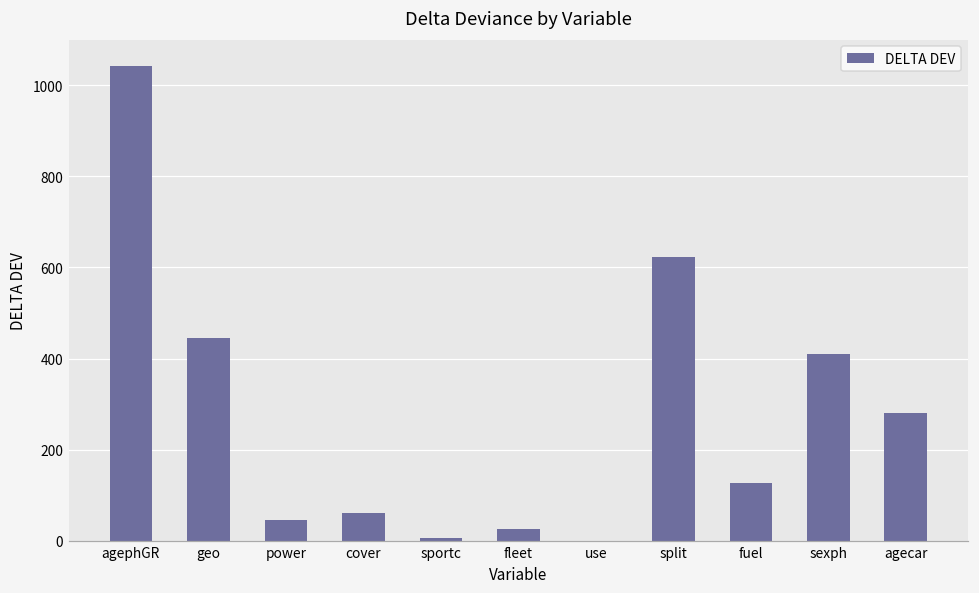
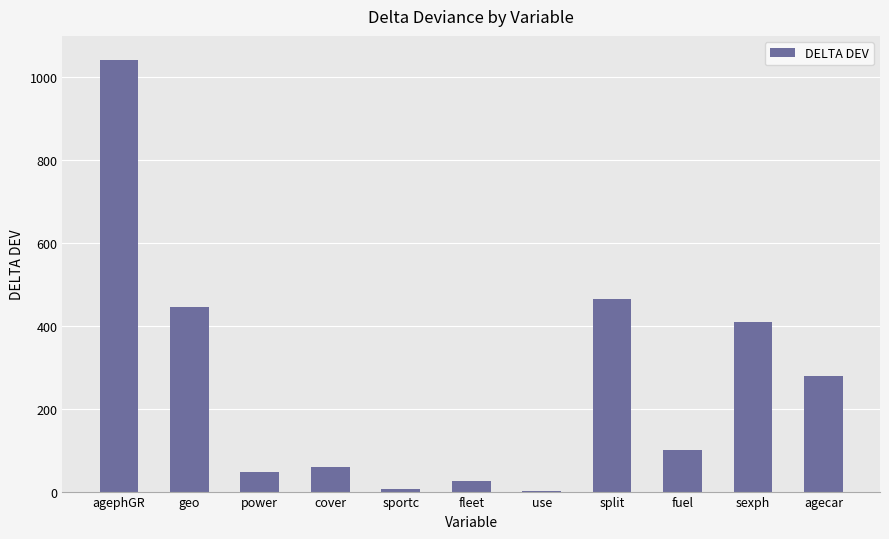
  {
    "agephGR": 1040,
    "geo": 450,
    "power": 50,
    "cover": 60,
    "sportc": 10,
    "fleet": 30,
-   "split": 620,
-   "fuel": 130,
+   "split": 460,
+   "fuel": 100,
    "sexph": 410,
    "agecar": 280
  }
